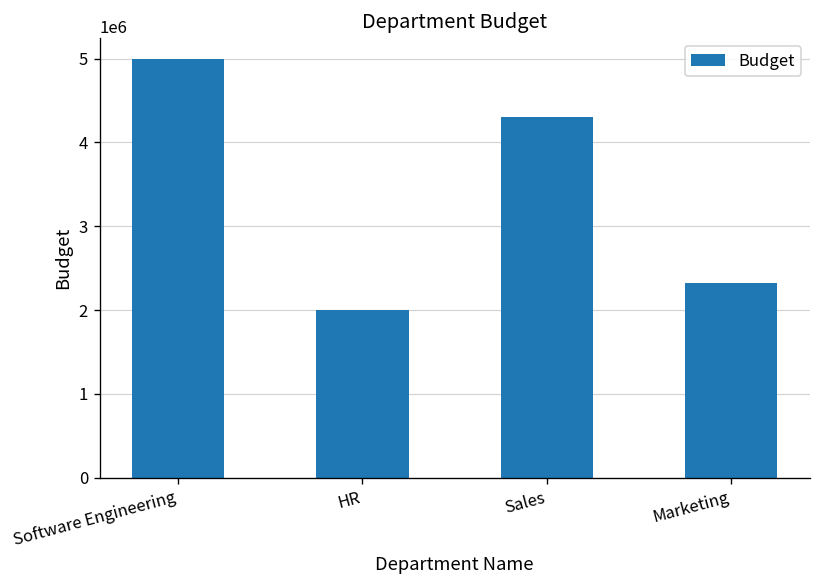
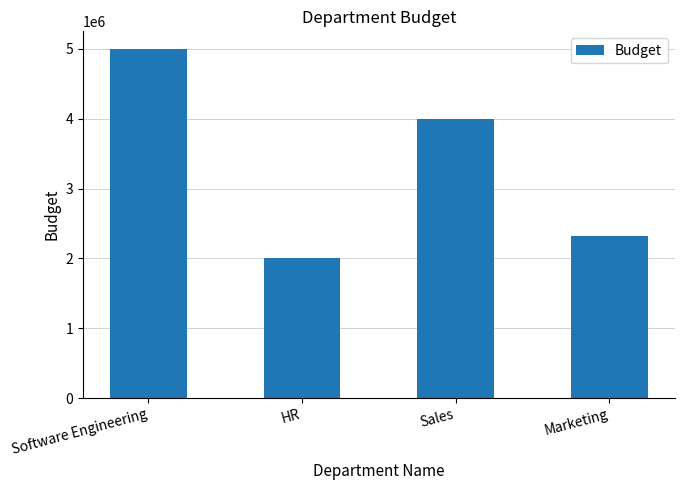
  {
    "Software Engineering": 5000000,
    "HR": 2000000,
-   "Sales": 4300000,
+   "Sales": 4000000,
    "Marketing": 2300000
  }
